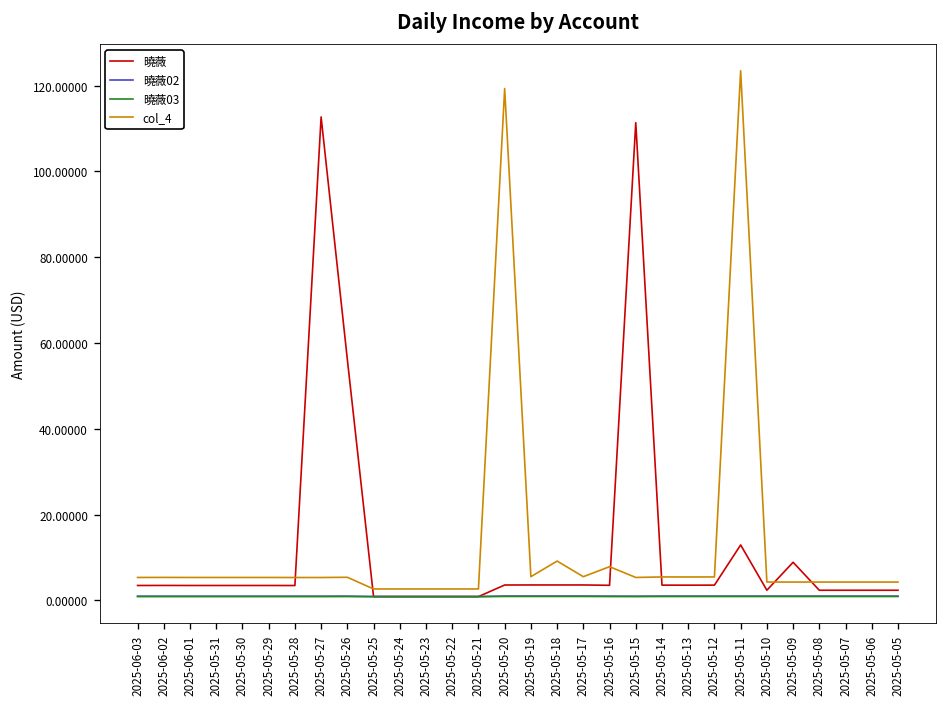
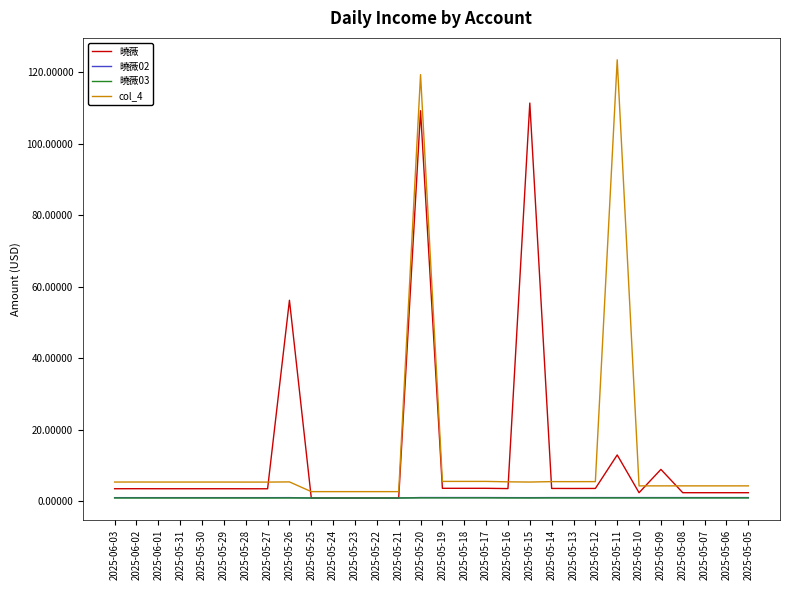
  {
    "曉薇": {
      "2025-06-03": 3,
      "2025-06-02": 3,
      "2025-06-01": 3,
      "2025-05-31": 3,
      "2025-05-30": 3,
      "2025-05-29": 3,
      "2025-05-28": 3,
-     "2025-05-27": 113,
+     "2025-05-27": 3,
      "2025-05-26": 56,
-     "2025-05-20": 4,
+     "2025-05-20": 109,
      "2025-05-19": 4,
      "2025-05-18": 4,
      "2025-05-17": 4,
      "2025-05-16": 4,
      "2025-05-15": 111,
      "2025-05-14": 4,
      "2025-05-13": 4,
      "2025-05-12": 4,
      "2025-05-11": 13,
      "2025-05-10": 2,
      "2025-05-09": 9,
      "2025-05-08": 2,
      "2025-05-07": 2,
      "2025-05-06": 2,
      "2025-05-05": 2
    },
    "曉薇03": {
      "2025-06-03": 1,
      "2025-06-02": 1,
      "2025-06-01": 1,
      "2025-05-31": 1,
      "2025-05-30": 1,
      "2025-05-29": 1,
      "2025-05-28": 1,
      "2025-05-27": 1,
      "2025-05-26": 1,
      "2025-05-20": 1,
      "2025-05-19": 1,
      "2025-05-18": 1,
      "2025-05-17": 1,
      "2025-05-16": 1,
      "2025-05-15": 1,
      "2025-05-14": 1,
      "2025-05-13": 1,
      "2025-05-12": 1,
      "2025-05-11": 1,
      "2025-05-10": 1,
      "2025-05-09": 1,
      "2025-05-08": 1,
      "2025-05-07": 1,
      "2025-05-06": 1,
      "2025-05-05": 1
    },
    "col_4": {
      "2025-06-03": 5,
      "2025-06-02": 5,
      "2025-06-01": 5,
      "2025-05-31": 5,
      "2025-05-30": 5,
      "2025-05-29": 5,
      "2025-05-28": 5,
      "2025-05-27": 5,
      "2025-05-26": 5,
      "2025-05-25": 3,
      "2025-05-24": 3,
      "2025-05-23": 3,
      "2025-05-22": 3,
      "2025-05-21": 3,
      "2025-05-20": 119,
      "2025-05-19": 6,
-     "2025-05-18": 9,
+     "2025-05-18": 6,
      "2025-05-17": 6,
-     "2025-05-16": 8,
+     "2025-05-16": 5,
      "2025-05-15": 5,
      "2025-05-14": 5,
      "2025-05-13": 5,
      "2025-05-12": 5,
      "2025-05-11": 123,
      "2025-05-10": 4,
      "2025-05-09": 4,
      "2025-05-08": 4,
      "2025-05-07": 4,
      "2025-05-06": 4,
      "2025-05-05": 4
    }
  }
